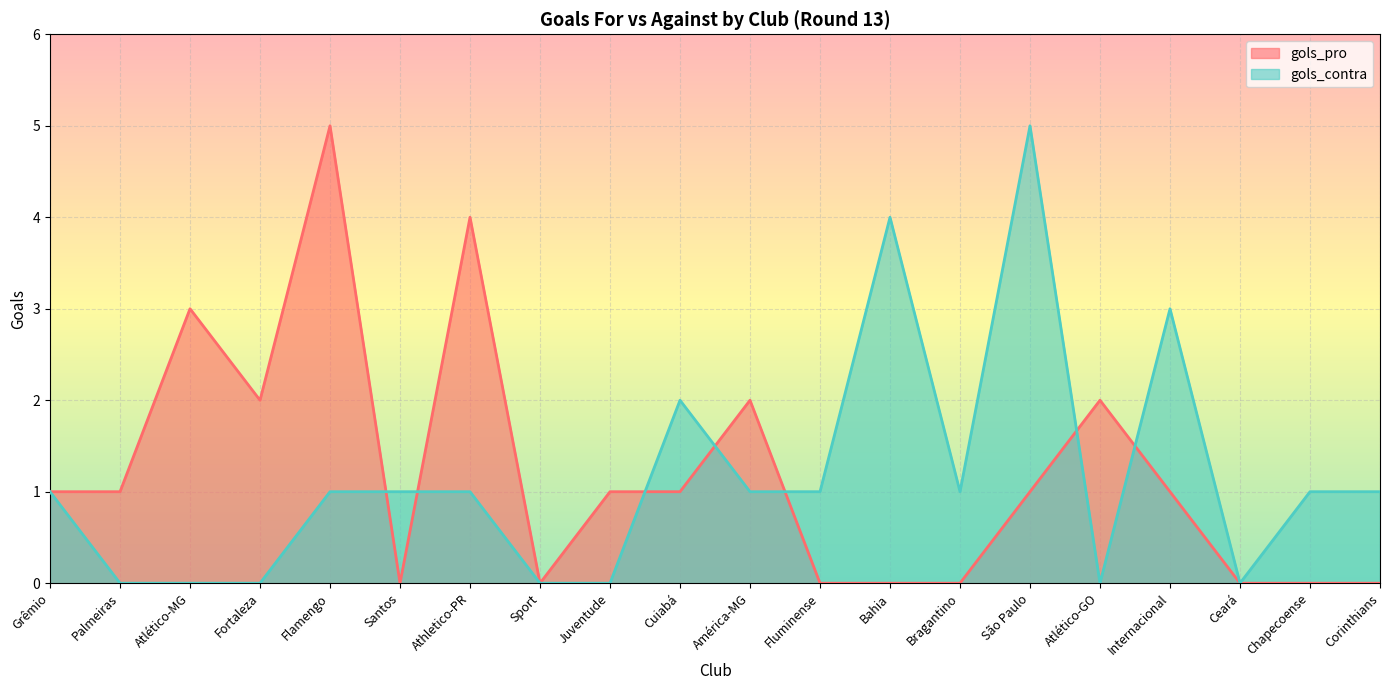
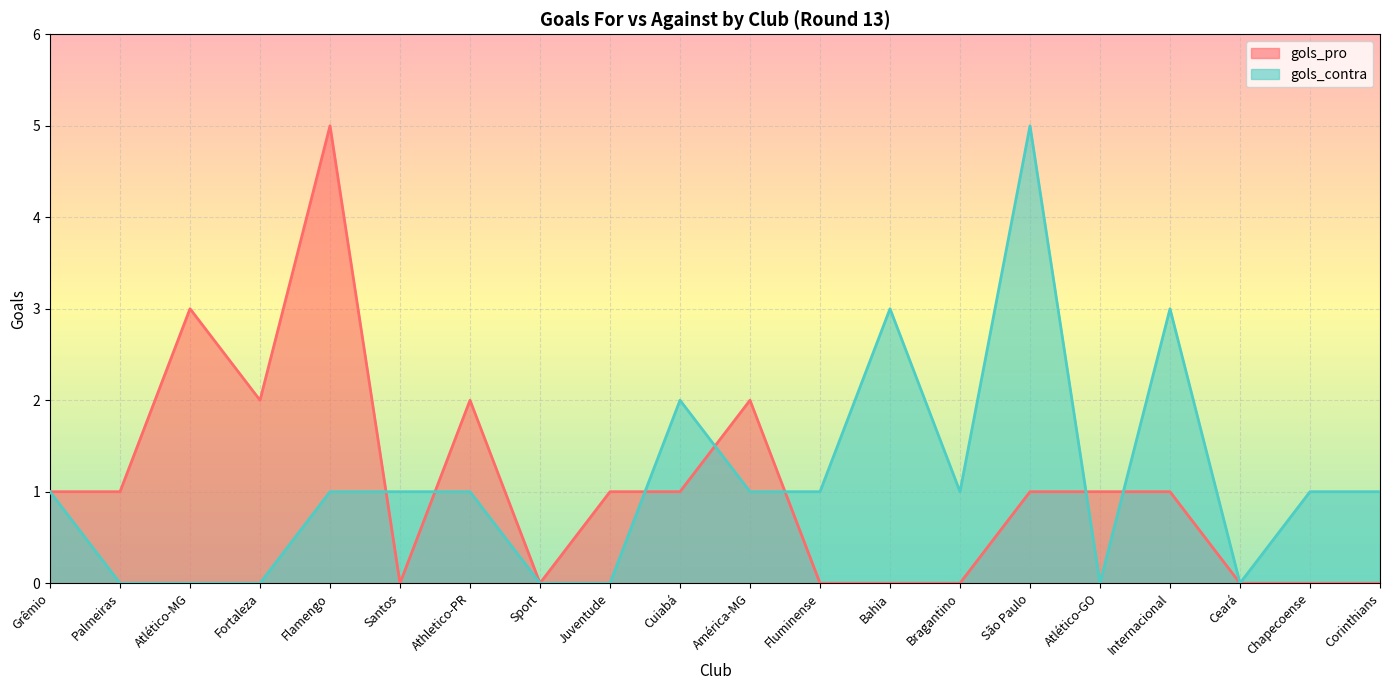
  {
    "gols_pro": {
      "Palmeiras": 1,
      "Atlético-MG": 3,
      "Fortaleza": 2,
      "Flamengo": 5,
      "Santos": 0,
-     "Athletico-PR": 4,
+     "Athletico-PR": 2,
      "Juventude": 1,
      "Cuiabá": 1,
      "América-MG": 2,
      "Fluminense": 0,
      "Bahia": 0,
      "Bragantino": 0,
      "São Paulo": 1,
-     "Atlético-GO": 2,
+     "Atlético-GO": 1,
      "Internacional": 1,
      "Chapecoense": 0,
      "Corinthians": 0
    },
    "gols_contra": {
      "Palmeiras": 0,
      "Atlético-MG": 0,
      "Fortaleza": 0,
      "Flamengo": 1,
      "Santos": 1,
      "Athletico-PR": 1,
      "Juventude": 0,
      "Cuiabá": 2,
      "América-MG": 1,
      "Fluminense": 1,
-     "Bahia": 4,
+     "Bahia": 3,
      "Bragantino": 1,
      "São Paulo": 5,
      "Atlético-GO": 0,
      "Internacional": 3,
      "Chapecoense": 1,
      "Corinthians": 1
    }
  }
